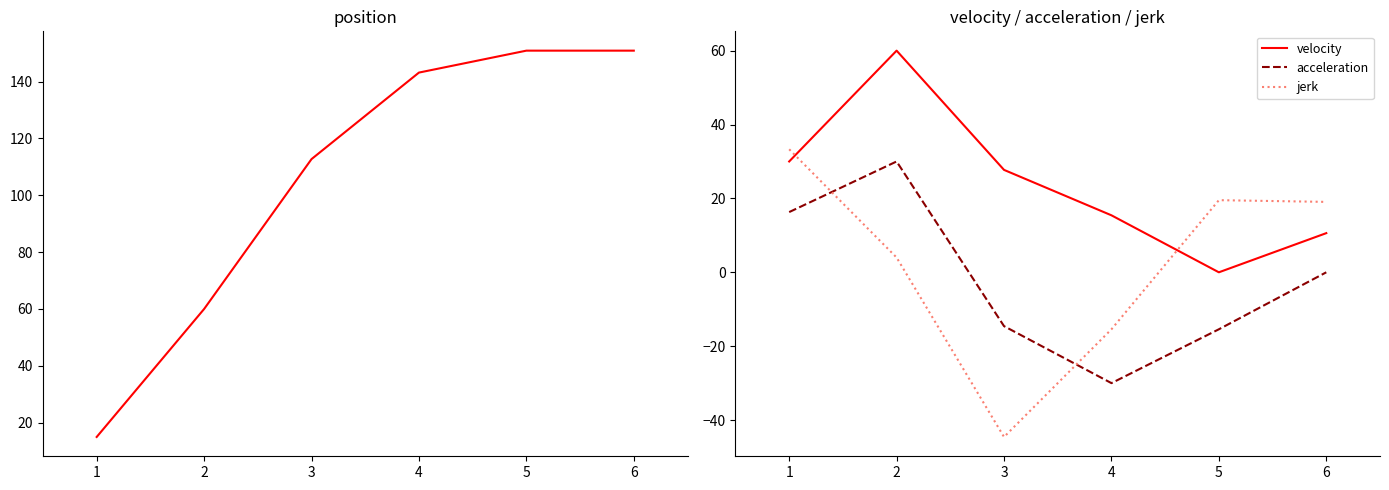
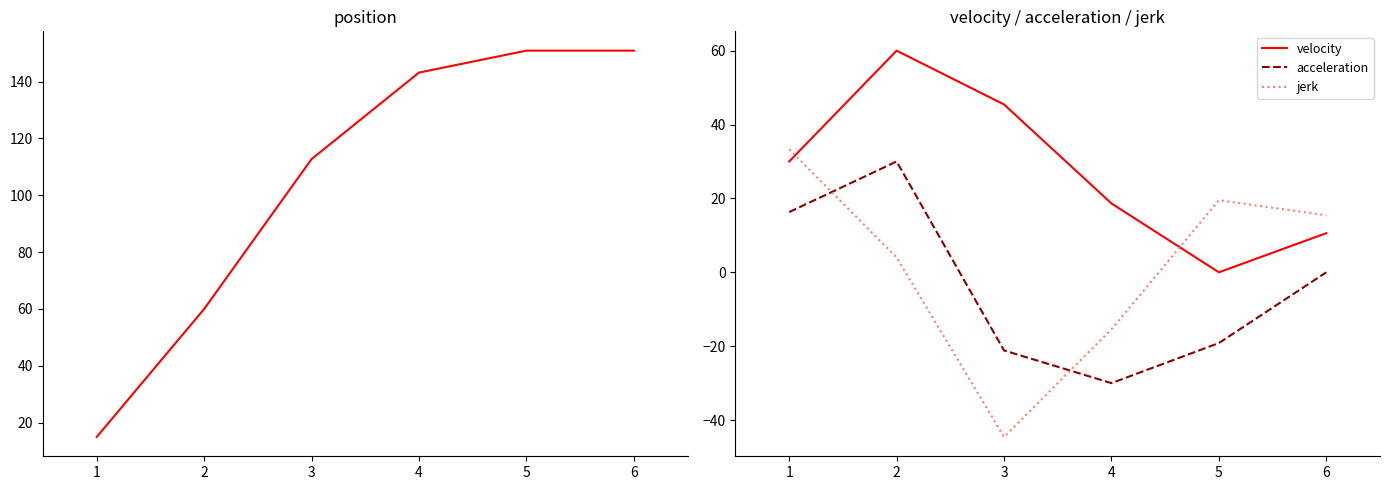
  {
    "position": {
      "1": 15,
      "2": 60,
      "3": 113,
      "4": 143,
      "5": 151,
      "6": 151
    },
    "velocity / acceleration / jerk": {
      "velocity": {
        "1": 30,
        "2": 60,
-       "3": 28,
-       "4": 15,
+       "3": 45,
+       "4": 19,
        "5": 0,
        "6": 11
      },
      "acceleration": {
        "1": 16,
        "2": 30,
-       "3": -15,
+       "3": -21,
        "4": -30,
-       "5": -15,
+       "5": -19,
        "6": 0
      },
      "jerk": {
        "1": 33,
        "2": 4,
        "3": -45,
        "4": -15,
        "5": 20,
-       "6": 19
+       "6": 15
      }
    }
  }
